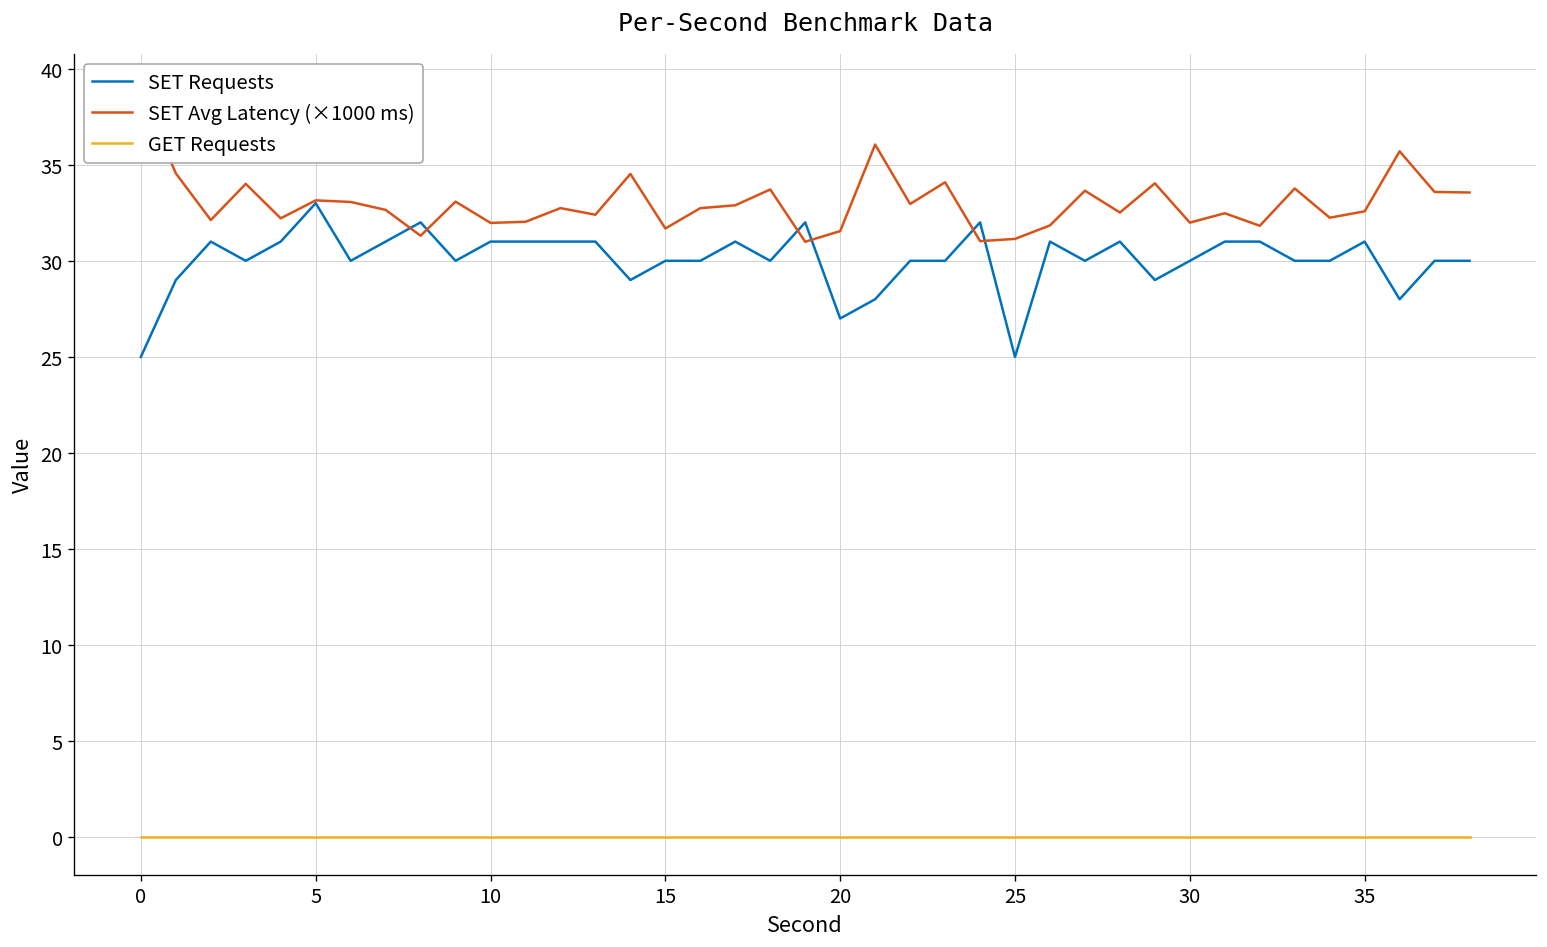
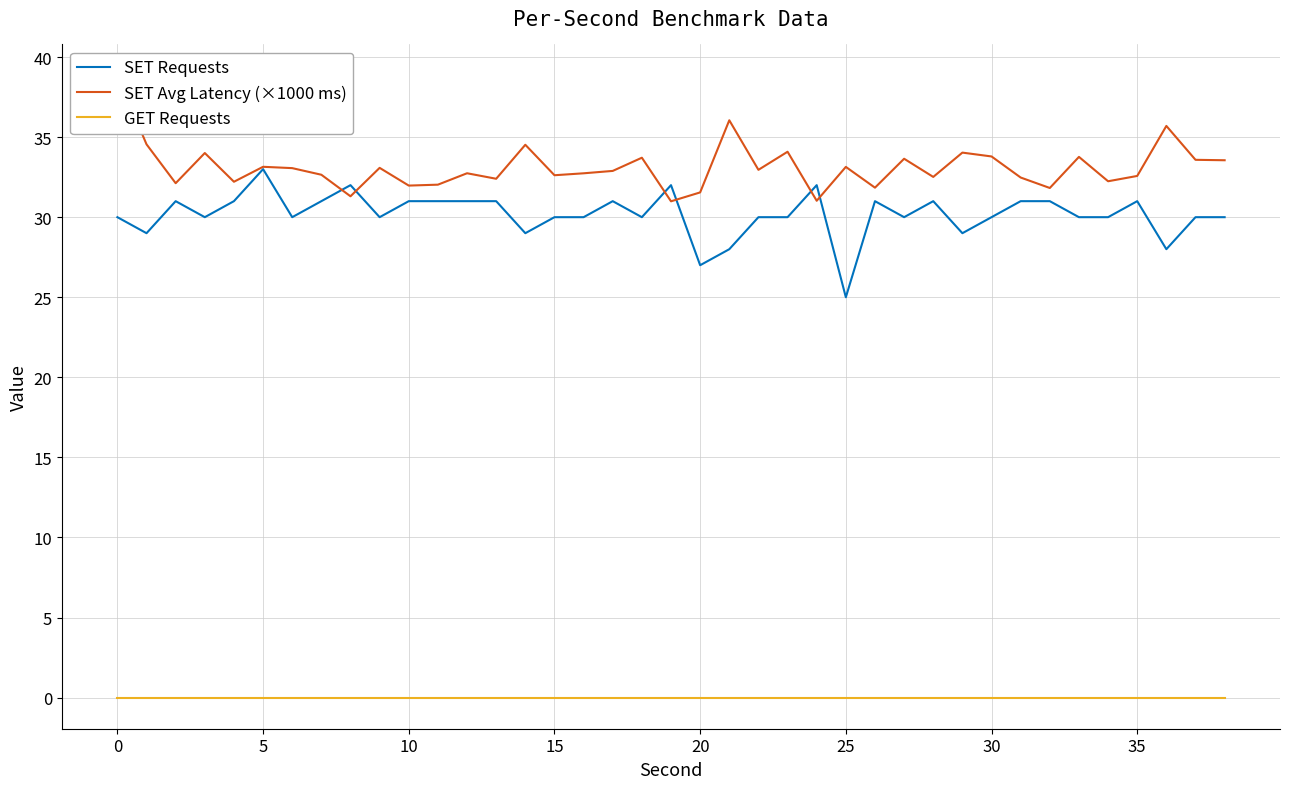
  {
    "SET Requests": {
-     "0": 25,
+     "0": 30,
      "10": 31,
      "15": 30,
      "20": 27,
      "25": 25,
      "30": 30,
      "35": 31
    },
    "SET Avg Latency (×1000 ms)": {
      "10": 32.0,
-     "15": 31.7,
+     "15": 32.6,
      "20": 31.5,
-     "25": 31.1,
-     "30": 32.0,
+     "25": 33.1,
+     "30": 33.8,
      "35": 32.6
    },
    "GET Requests": {
      "0": 0.0,
      "5": 0.0,
      "10": 0.0,
      "15": 0.0,
      "20": 0.0,
      "25": 0.0,
      "30": 0.0,
      "35": 0.0
    }
  }
